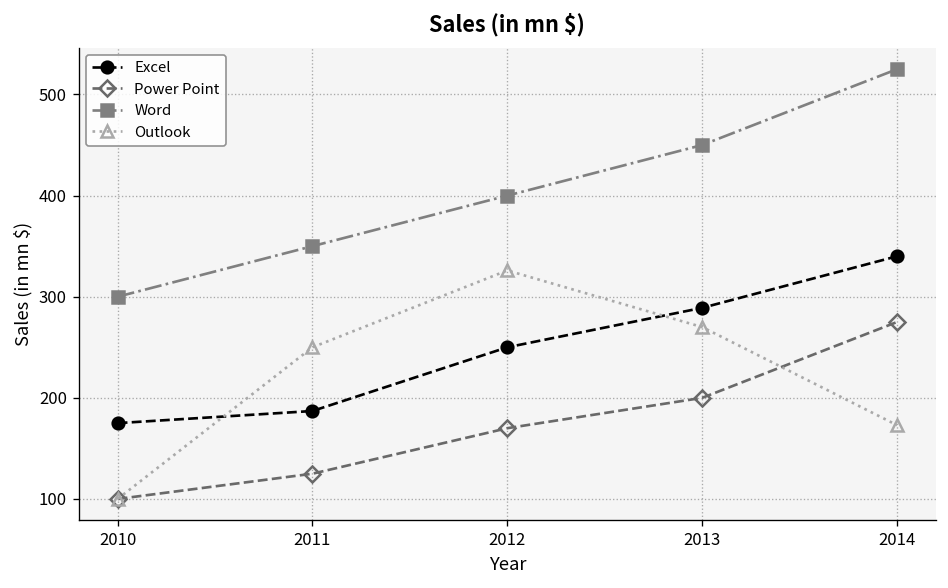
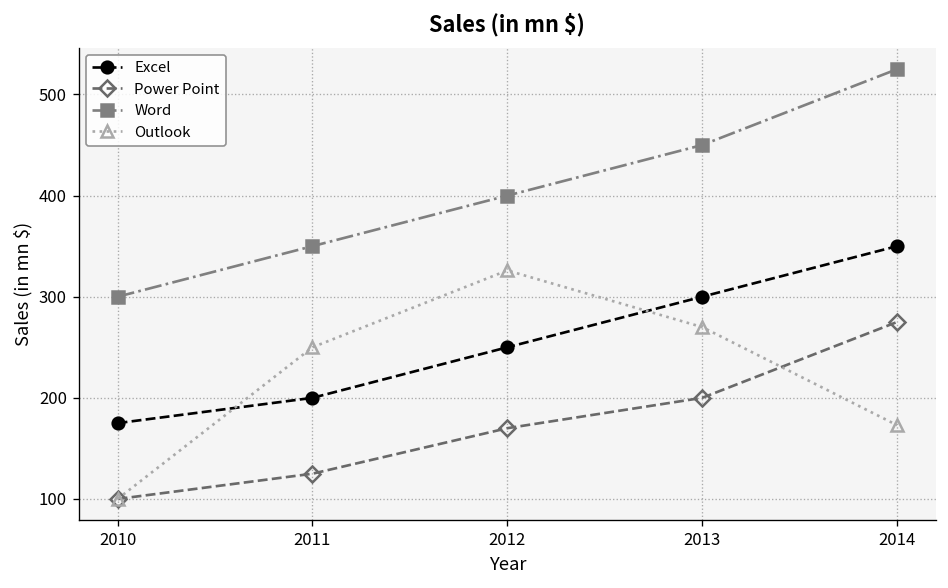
  {
    "Excel": {
      "2010": 180,
-     "2011": 190,
+     "2011": 200,
      "2012": 250,
-     "2013": 290,
-     "2014": 340
+     "2013": 300,
+     "2014": 350
    },
    "Outlook": {
      "2011": 250,
      "2012": 330,
      "2013": 270,
      "2014": 170
    }
  }
